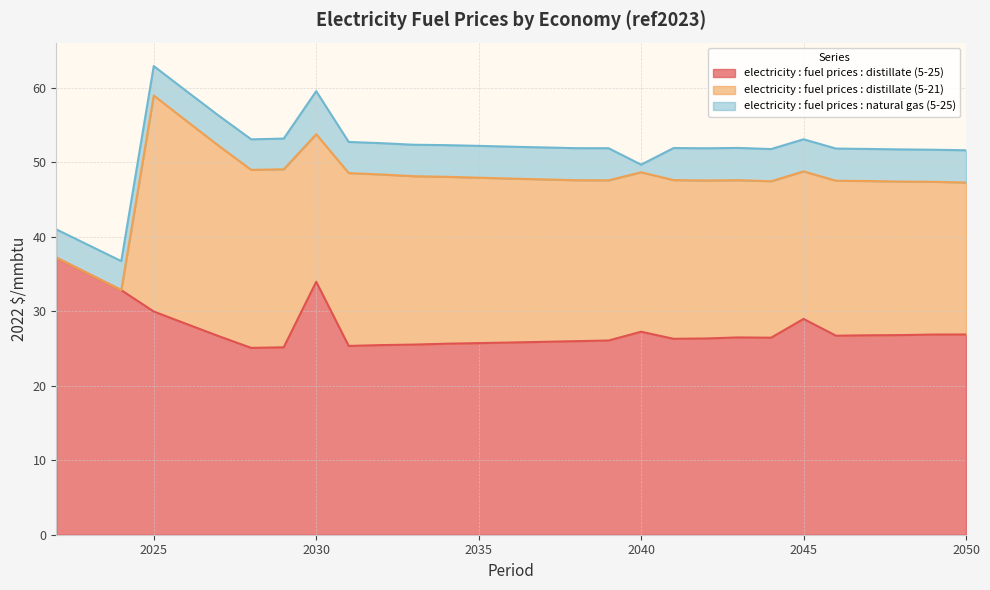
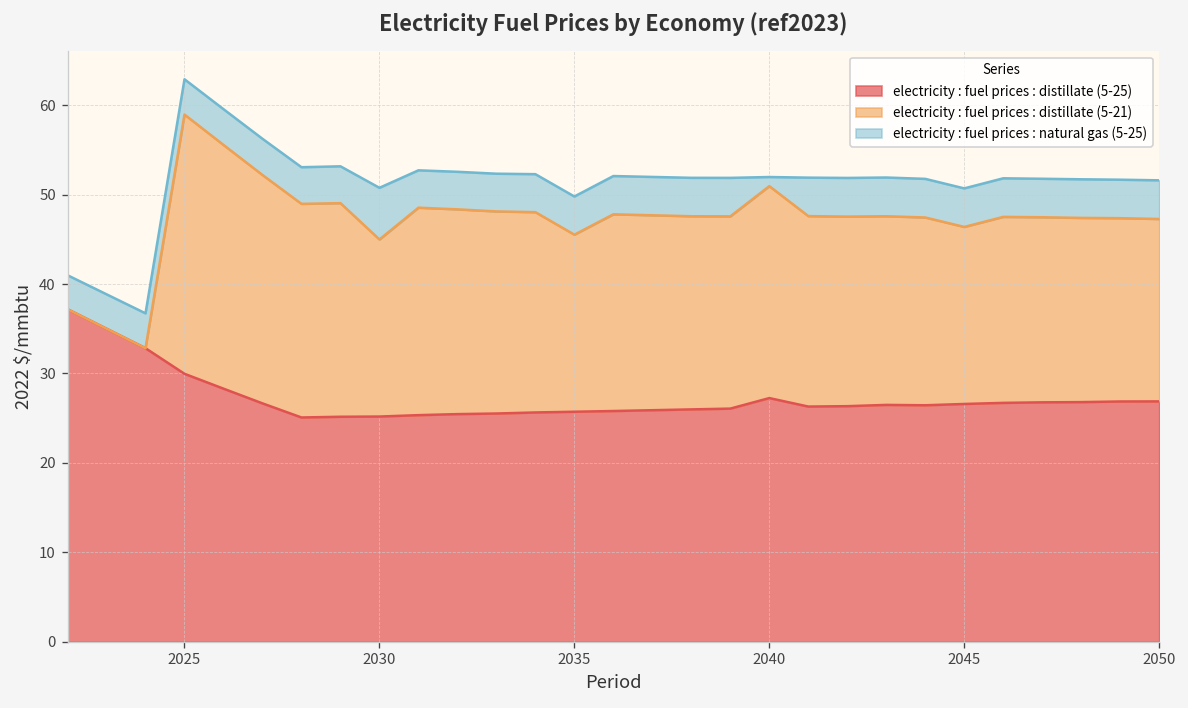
  {
    "electricity : fuel prices : distillate (5-25)": {
      "2025": 30,
-     "2030": 34,
+     "2030": 25,
      "2035": 26,
      "2040": 27,
-     "2045": 29,
+     "2045": 27,
      "2050": 27
    },
    "electricity : fuel prices : distillate (5-21)": {
      "2025": 29,
      "2030": 20,
-     "2035": 22,
-     "2040": 21,
+     "2035": 20,
+     "2040": 24,
      "2045": 20,
      "2050": 20
    },
    "electricity : fuel prices : natural gas (5-25)": {
      "2025": 4,
      "2030": 6,
      "2035": 4,
      "2040": 1,
      "2045": 4,
      "2050": 4
    }
  }
